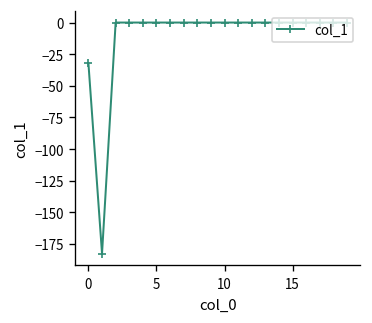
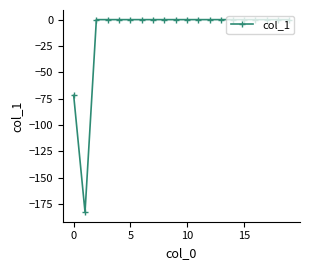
  {
-   "0": -32,
+   "0": -72,
    "5": 0,
    "10": 0
  }
